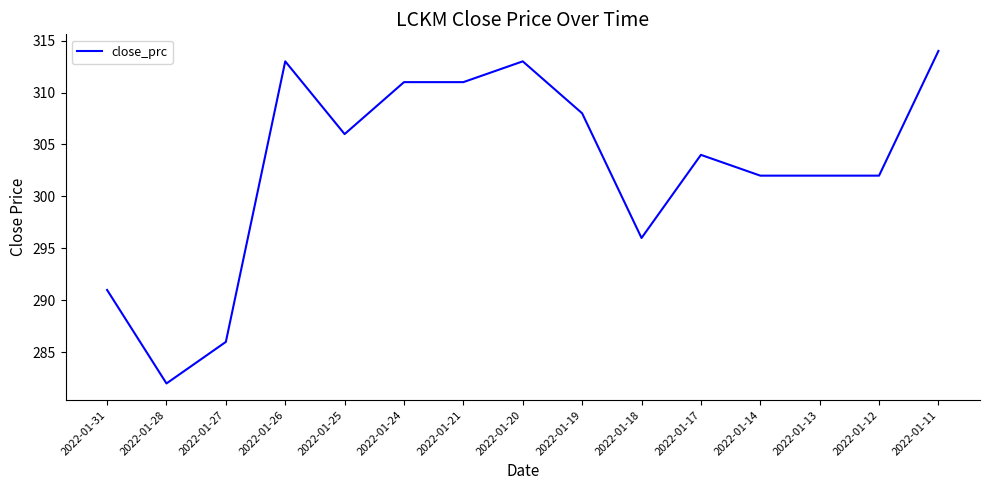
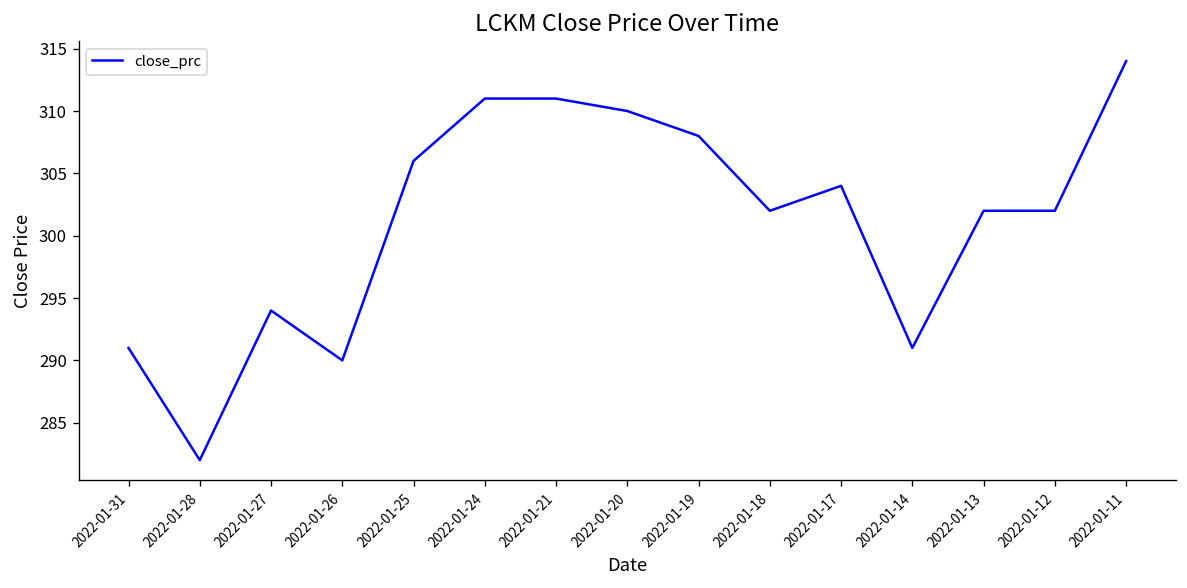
  {
    "2022-01-31": 291,
    "2022-01-28": 282,
-   "2022-01-27": 286,
-   "2022-01-26": 313,
+   "2022-01-27": 294,
+   "2022-01-26": 290,
    "2022-01-25": 306,
    "2022-01-24": 311,
    "2022-01-21": 311,
-   "2022-01-20": 313,
+   "2022-01-20": 310,
    "2022-01-19": 308,
-   "2022-01-18": 296,
+   "2022-01-18": 302,
    "2022-01-17": 304,
-   "2022-01-14": 302,
+   "2022-01-14": 291,
    "2022-01-13": 302,
    "2022-01-12": 302,
    "2022-01-11": 314
  }
